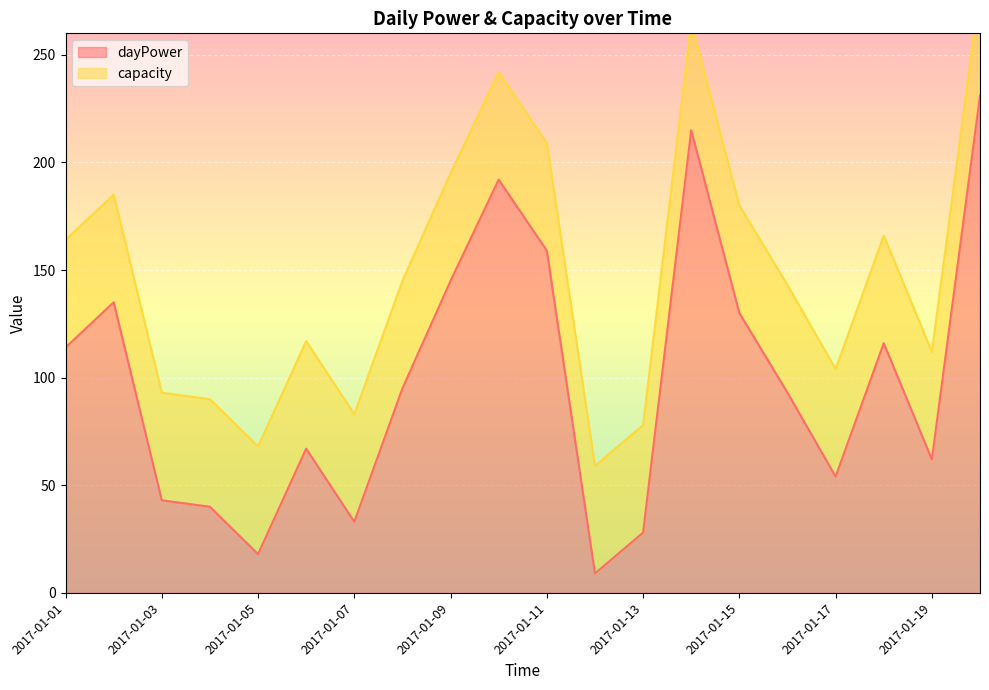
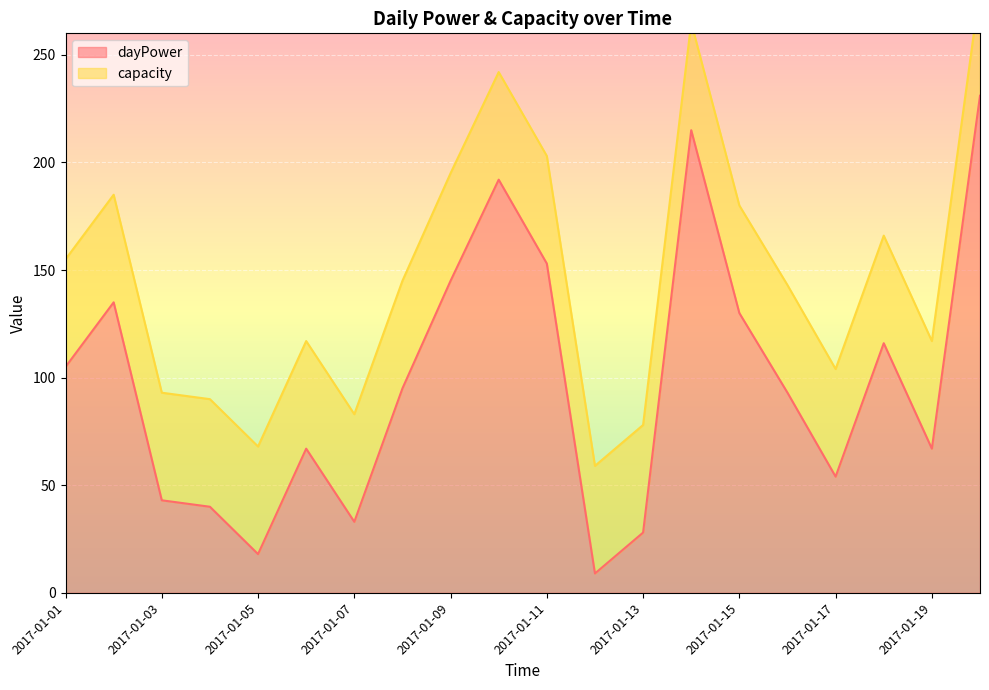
  {
    "dayPower": {
-     "2017-01-01": 114,
+     "2017-01-01": 105,
      "2017-01-03": 43,
      "2017-01-05": 18,
      "2017-01-07": 33,
      "2017-01-09": 145,
-     "2017-01-11": 159,
+     "2017-01-11": 153,
      "2017-01-13": 28,
      "2017-01-15": 130,
      "2017-01-17": 54,
-     "2017-01-19": 62
+     "2017-01-19": 67
    },
    "capacity": {
      "2017-01-01": 50,
      "2017-01-03": 50,
      "2017-01-05": 50,
      "2017-01-07": 50,
      "2017-01-09": 50,
      "2017-01-11": 50,
      "2017-01-13": 50,
      "2017-01-15": 50,
      "2017-01-17": 50,
      "2017-01-19": 50
    }
  }
